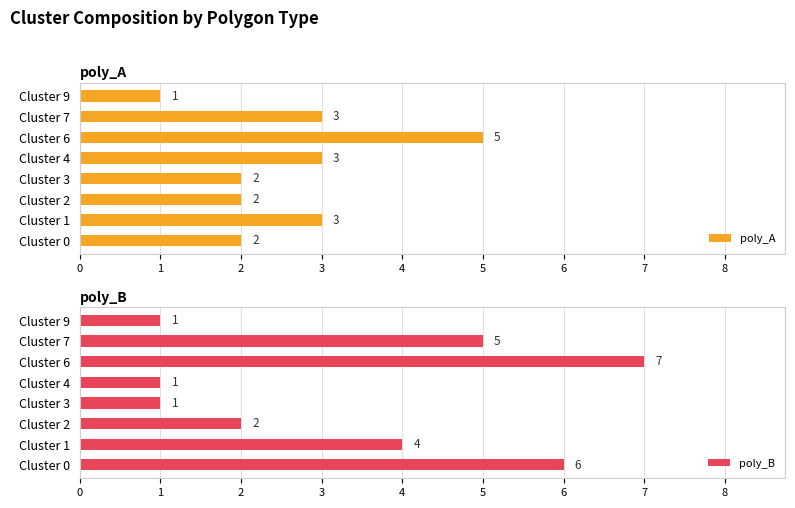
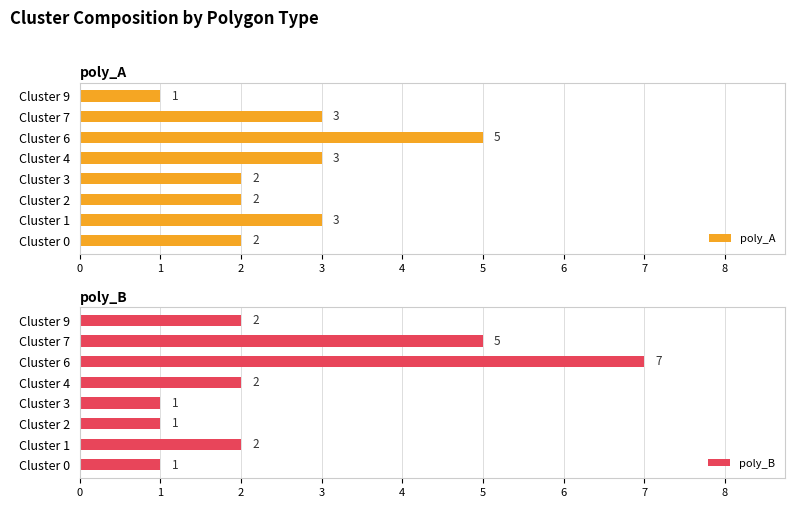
  {
    "poly_A": {
      "Cluster 9": 1,
      "Cluster 7": 3,
      "Cluster 6": 5,
      "Cluster 4": 3,
      "Cluster 3": 2,
      "Cluster 2": 2,
      "Cluster 1": 3,
      "Cluster 0": 2
    },
    "poly_B": {
-     "Cluster 9": 1,
+     "Cluster 9": 2,
      "Cluster 7": 5,
      "Cluster 6": 7,
-     "Cluster 4": 1,
+     "Cluster 4": 2,
      "Cluster 3": 1,
-     "Cluster 2": 2,
-     "Cluster 1": 4,
-     "Cluster 0": 6
+     "Cluster 2": 1,
+     "Cluster 1": 2,
+     "Cluster 0": 1
    }
  }
